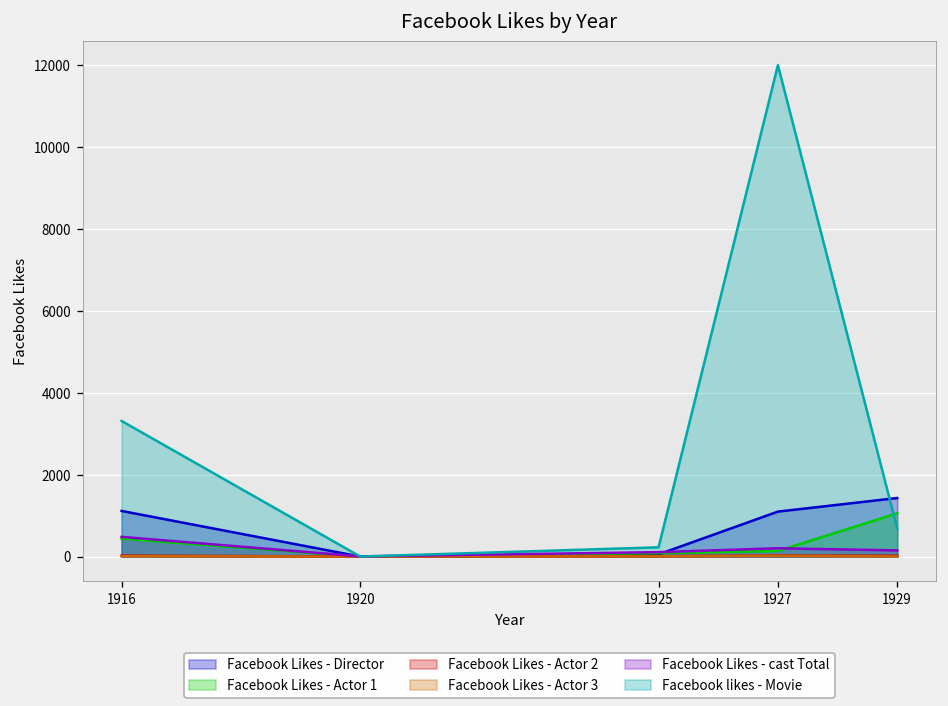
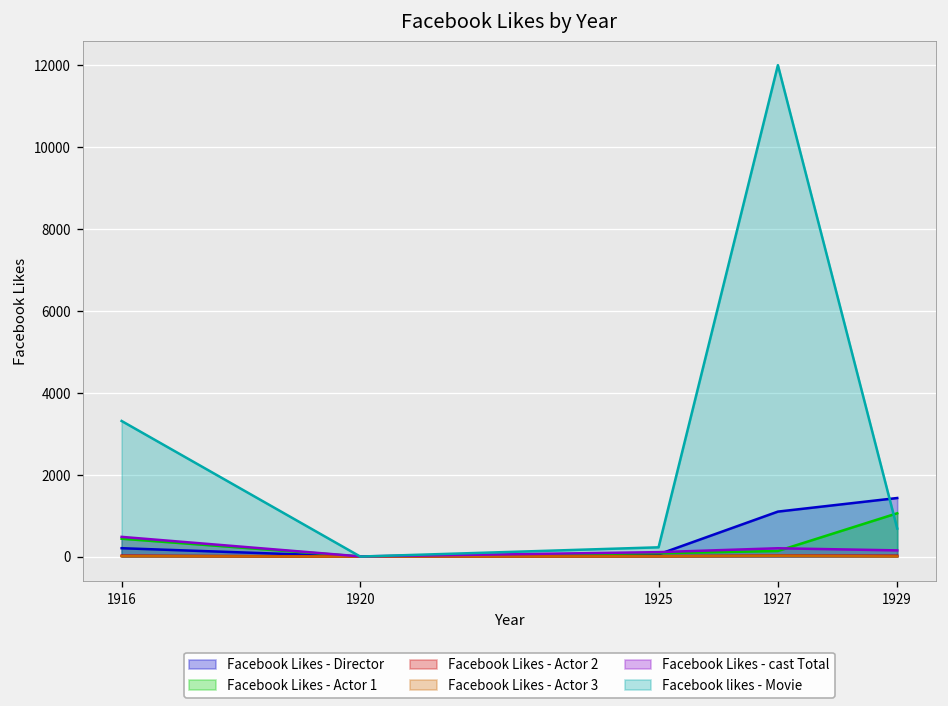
  {
    "Facebook Likes - Director": {
-     "1916": 1100,
+     "1916": 200,
      "1927": 1100,
      "1929": 1400
    },
    "Facebook Likes - Actor 1": {
      "1929": 1100
    },
    "Facebook Likes - cast Total": {
      "1929": 200
    },
    "Facebook likes - Movie": {
      "1916": 3300,
      "1925": 200,
      "1927": 12000,
      "1929": 700
    }
  }
